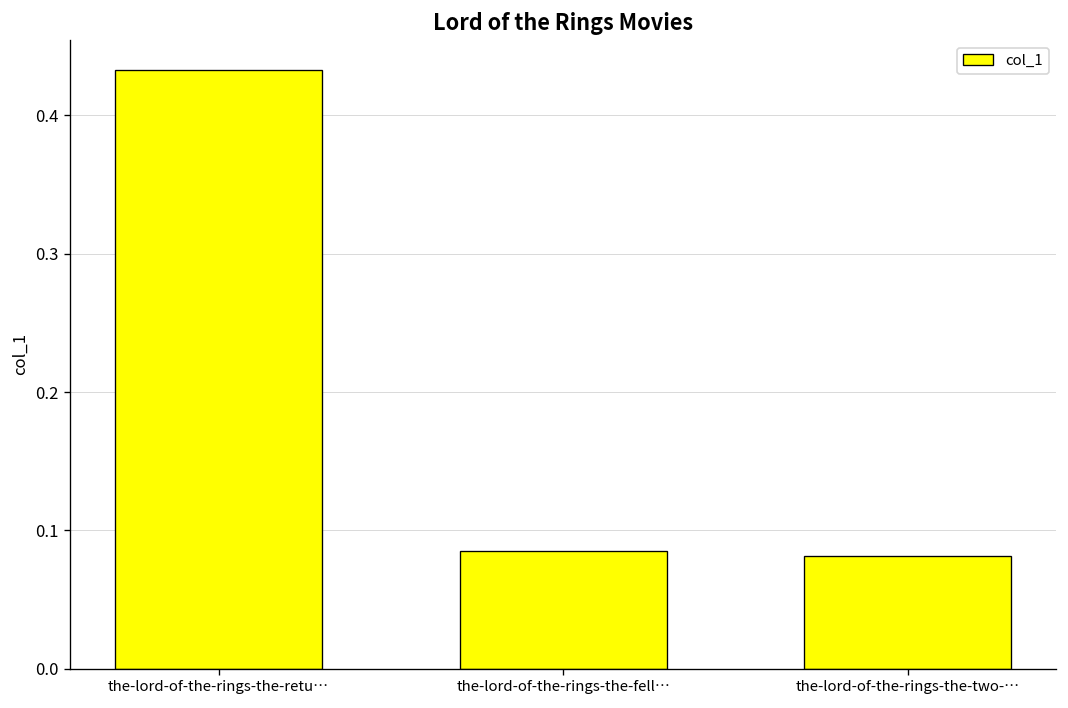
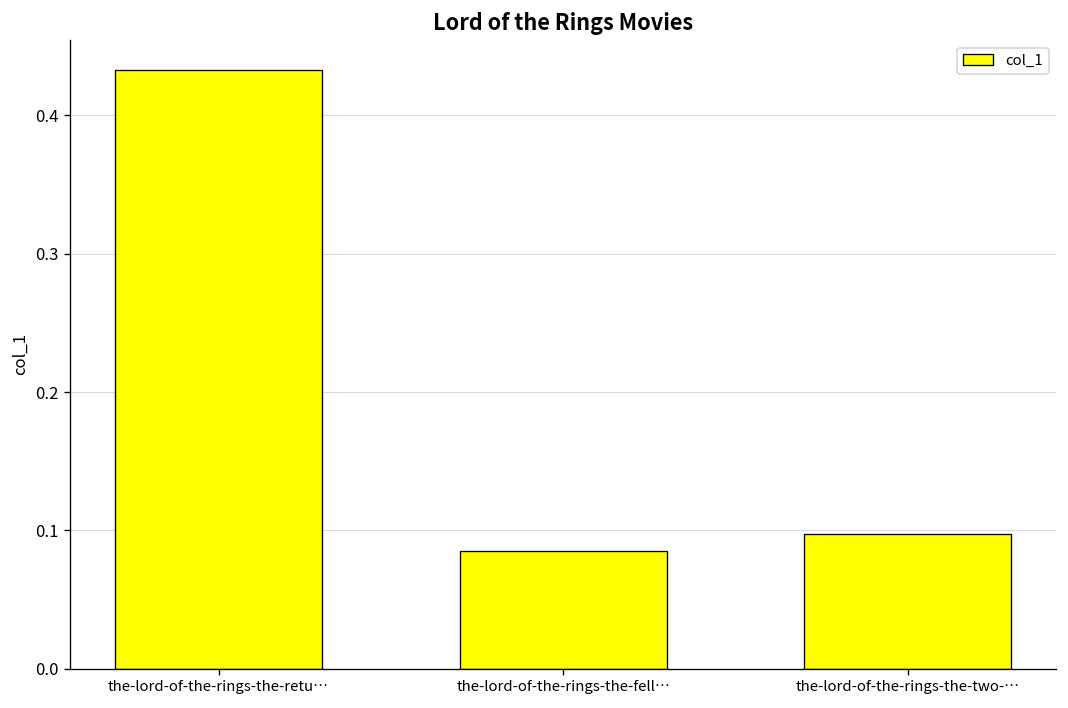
  {
    "the-lord-of-the-rings-the-retu…": 0.433,
    "the-lord-of-the-rings-the-fell…": 0.085,
-   "the-lord-of-the-rings-the-two-…": 0.082
+   "the-lord-of-the-rings-the-two-…": 0.097
  }
